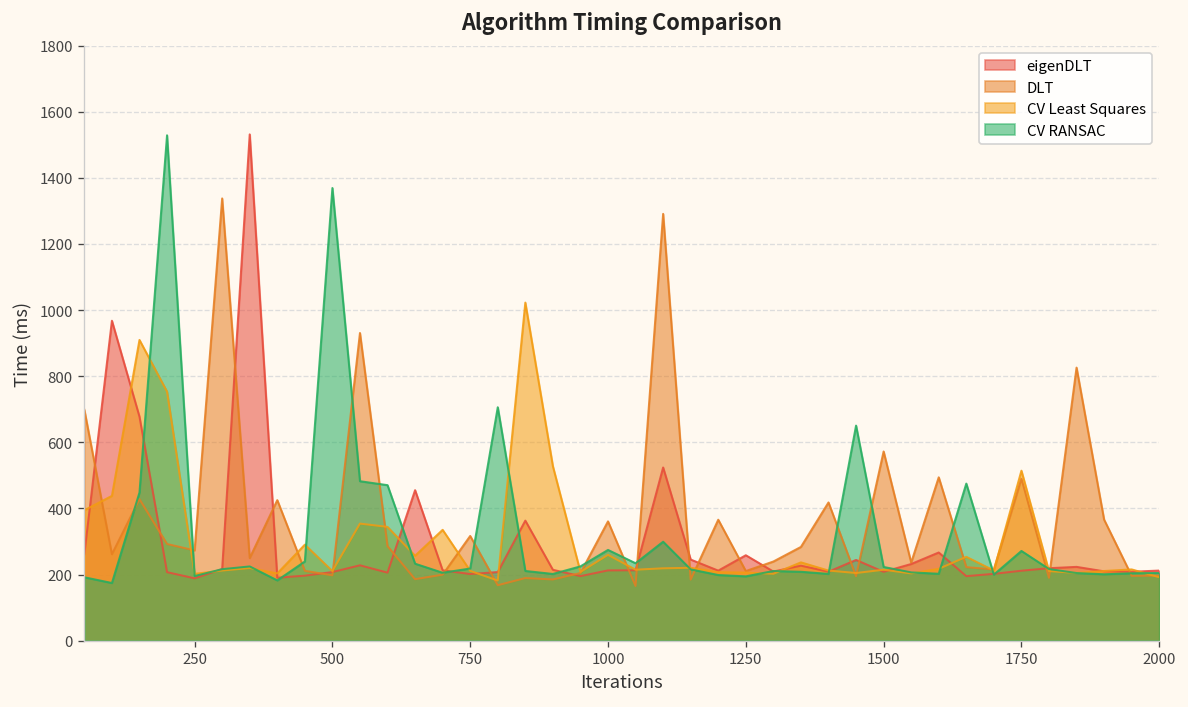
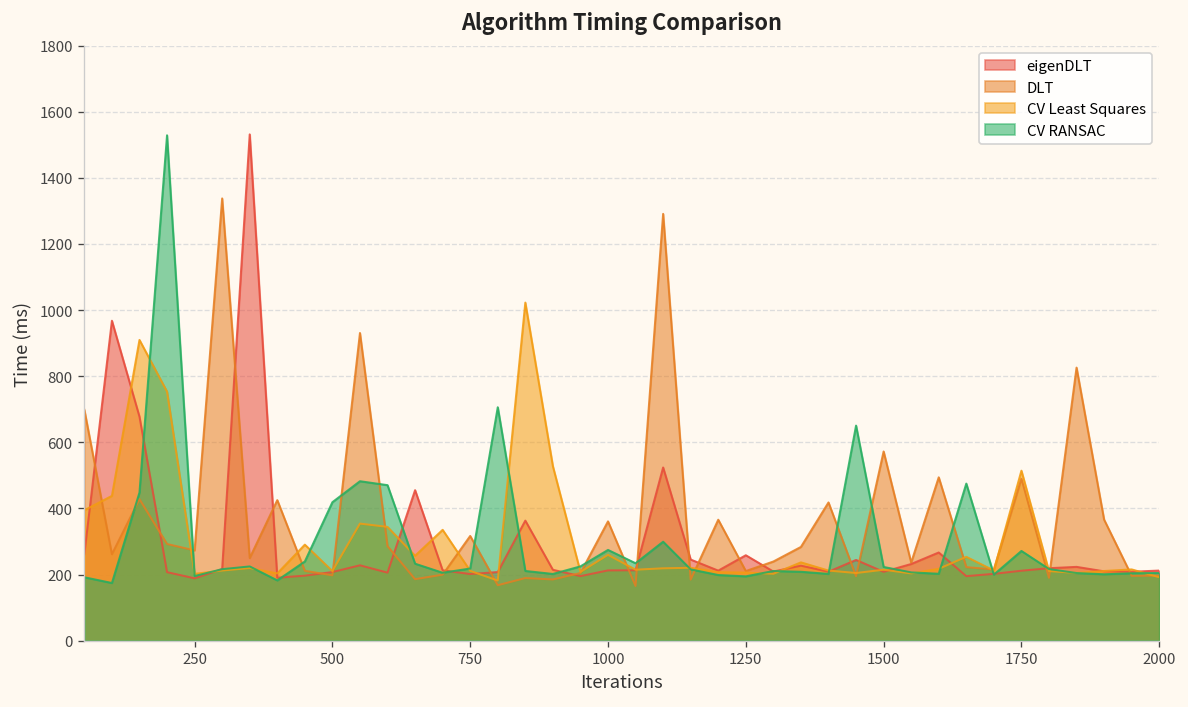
  {
    "CV RANSAC": {
-     "500": 1370,
+     "500": 420,
      "1000": 270,
      "1250": 190,
      "1750": 270
    }
  }
